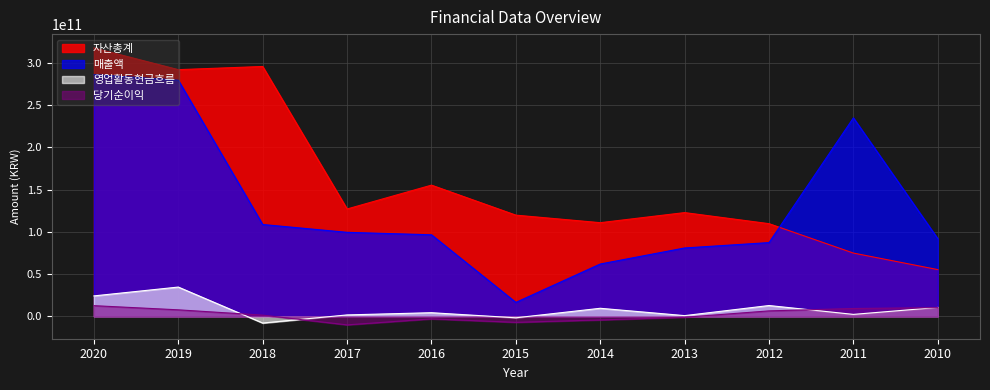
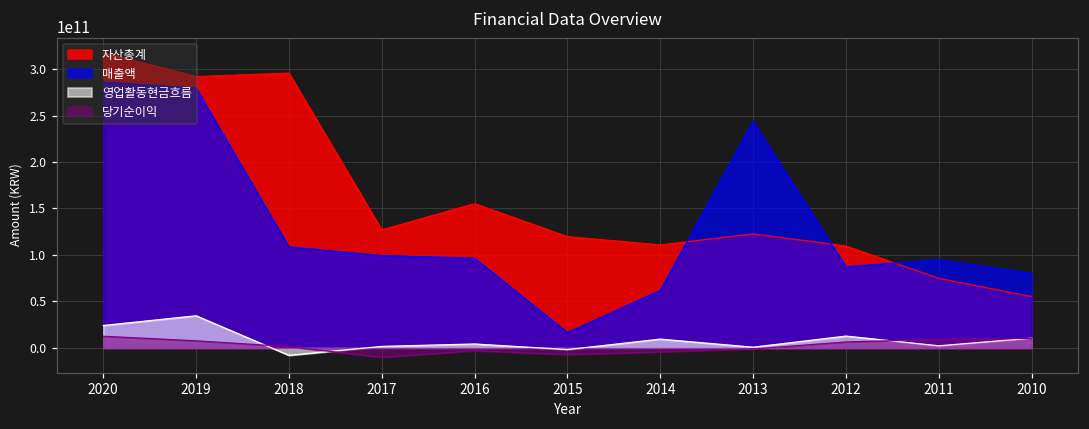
  {
    "자산총계": {
      "2018": 300000000000,
      "2017": 130000000000,
      "2016": 160000000000,
      "2015": 120000000000,
      "2014": 110000000000,
      "2013": 120000000000,
      "2012": 110000000000,
      "2011": 70000000000,
      "2010": 60000000000
    },
    "매출액": {
      "2018": 110000000000,
      "2017": 100000000000,
      "2016": 100000000000,
      "2015": 20000000000,
      "2014": 60000000000,
-     "2013": 80000000000,
+     "2013": 240000000000,
      "2012": 90000000000,
-     "2011": 230000000000,
-     "2010": 90000000000
+     "2011": 90000000000,
+     "2010": 80000000000
    }
  }
